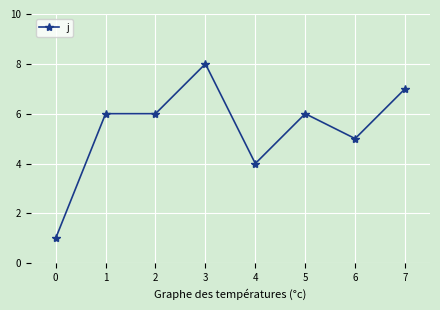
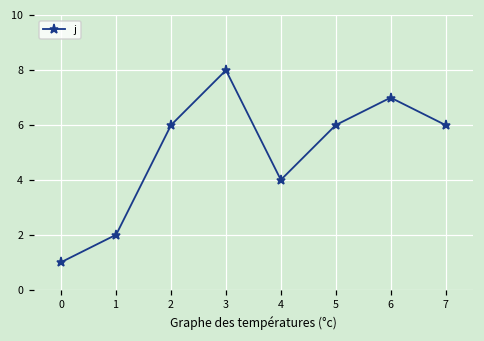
  {
    "0": 1,
-   "1": 6,
+   "1": 2,
    "2": 6,
    "3": 8,
    "4": 4,
    "5": 6,
-   "6": 5,
-   "7": 7
+   "6": 7,
+   "7": 6
  }
